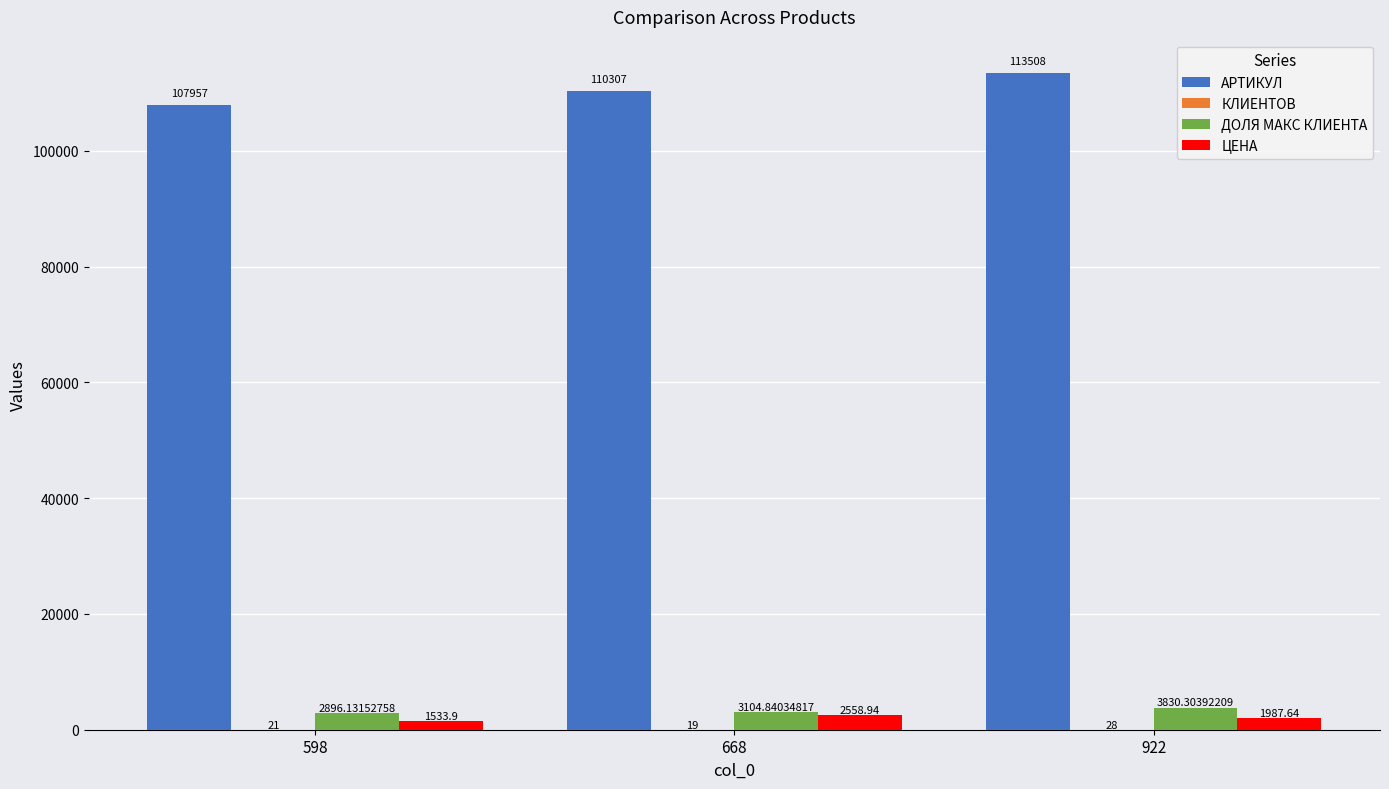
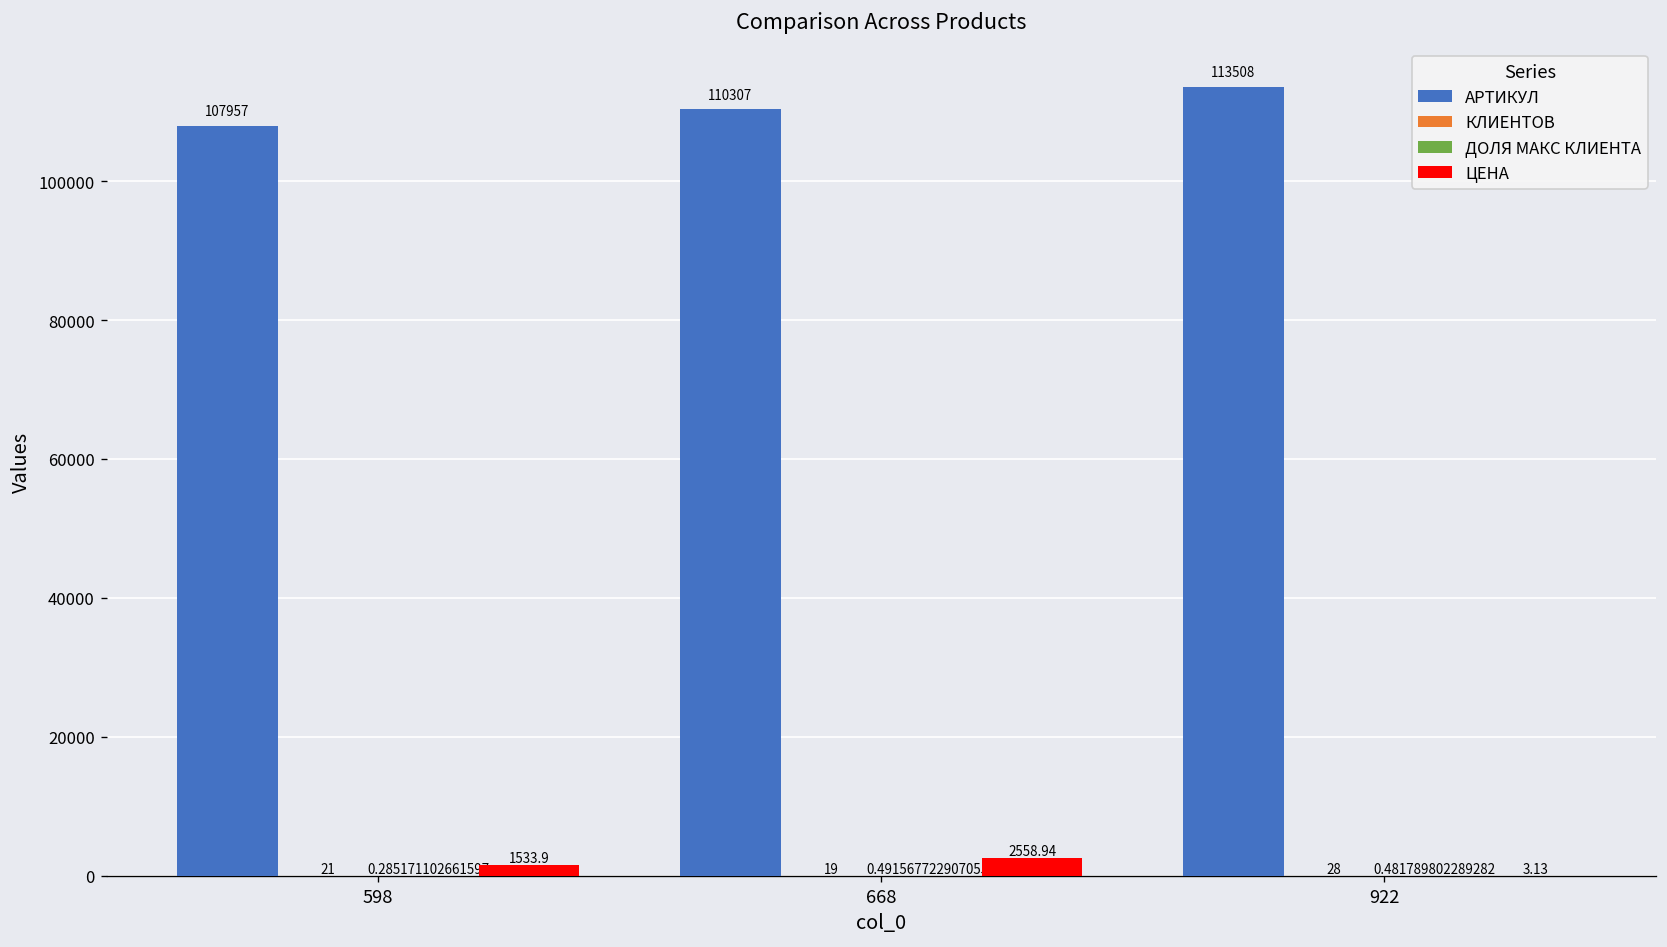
  {
    "АРТИКУЛ": {
      "598": 107957,
      "668": 110307,
      "922": 113508
    },
    "КЛИЕНТОВ": {
      "598": 21,
      "668": 19,
      "922": 28
    },
    "ДОЛЯ МАКС КЛИЕНТА": {
-     "598": 2896.13152758,
-     "668": 3104.84034817,
-     "922": 3830.30392209
+     "598": 0.285171102661597,
+     "668": 0.4915677229070559,
+     "922": 0.481789802289282
    },
    "ЦЕНА": {
      "598": 1533.9,
      "668": 2558.94,
-     "922": 1987.64
+     "922": 3.13
    }
  }
